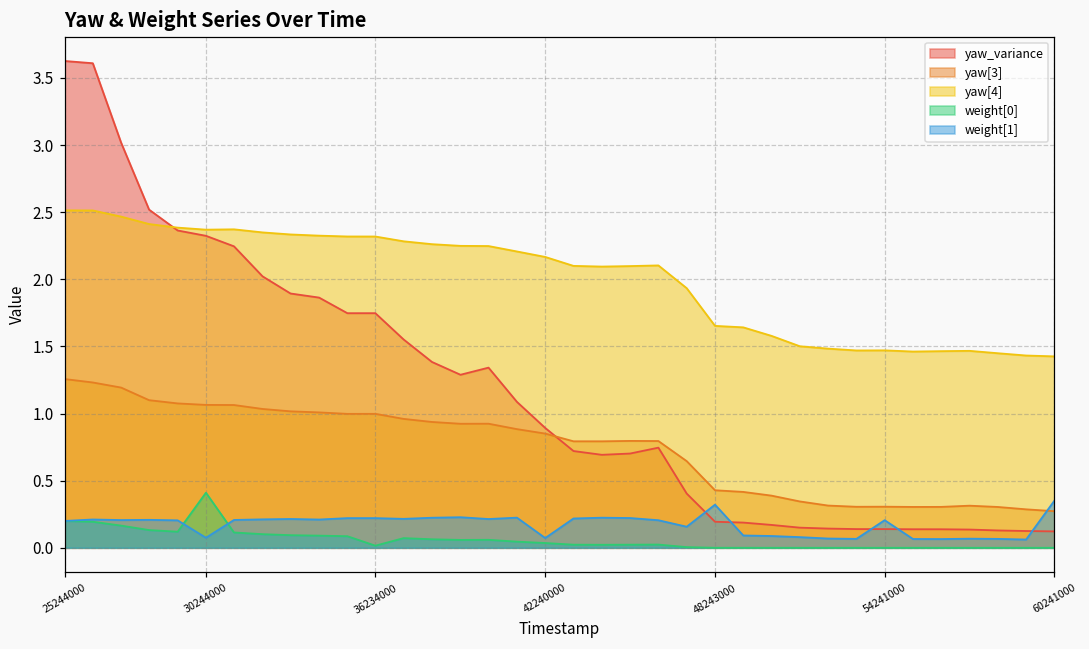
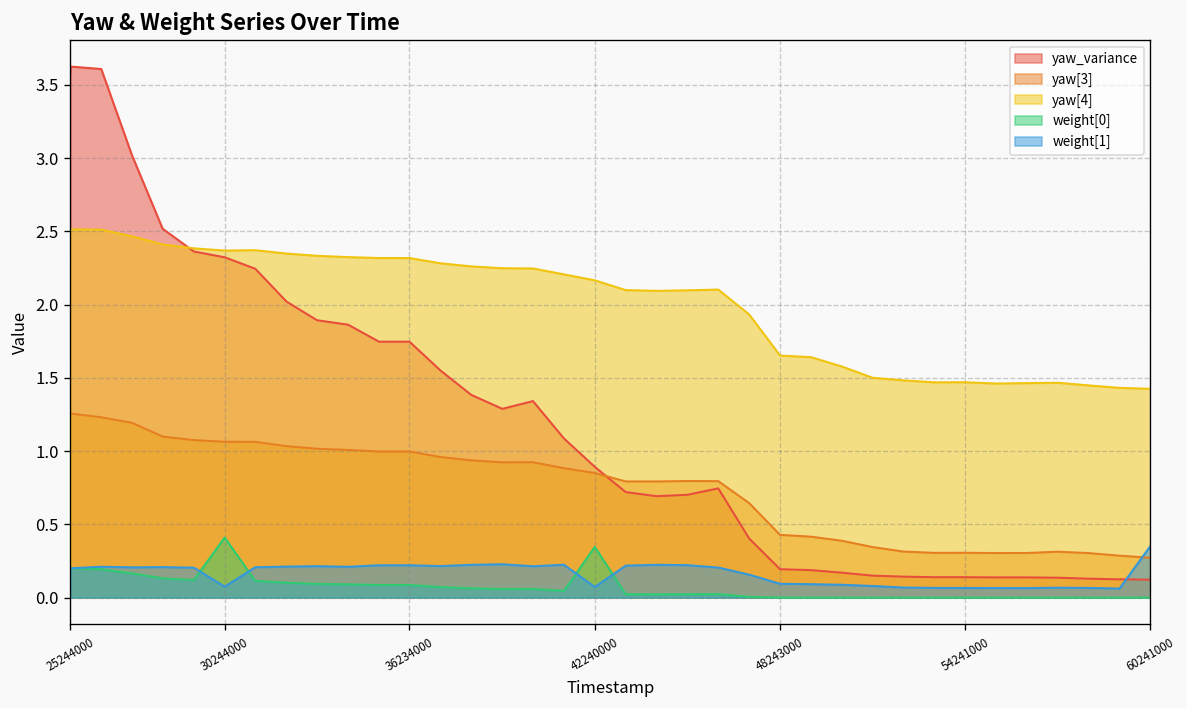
  {
    "weight[0]": {
      "30244000": 0.41,
-     "36234000": 0.02,
-     "42240000": 0.04,
+     "36234000": 0.09,
+     "42240000": 0.35,
      "48243000": 0.00,
      "54241000": 0.00,
      "60241000": 0.00
    },
    "weight[1]": {
      "30244000": 0.07,
      "36234000": 0.22,
      "42240000": 0.07,
-     "48243000": 0.32,
-     "54241000": 0.21,
+     "48243000": 0.09,
+     "54241000": 0.07,
      "60241000": 0.35
    }
  }
